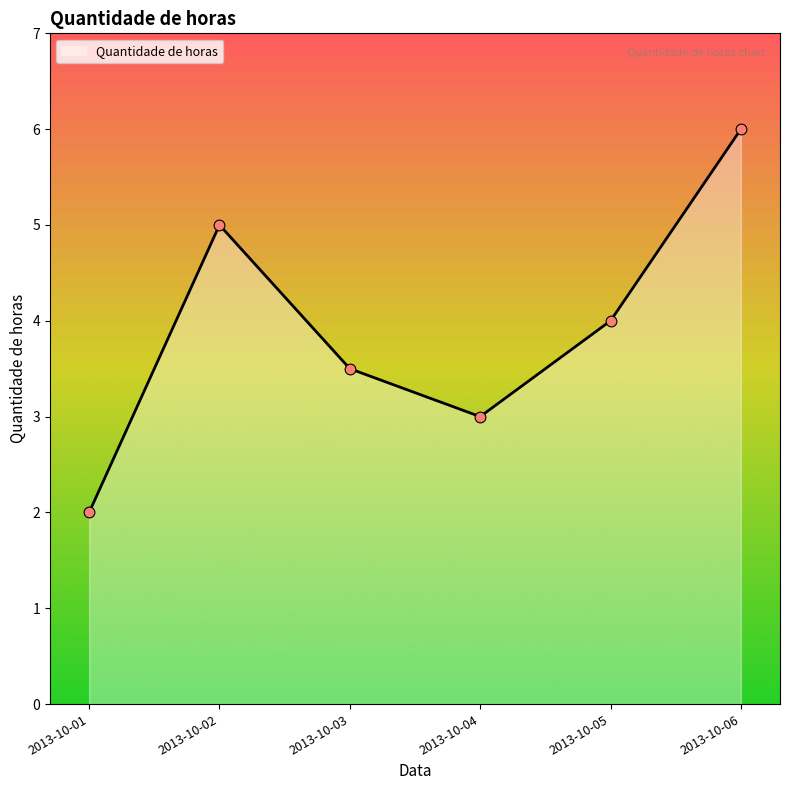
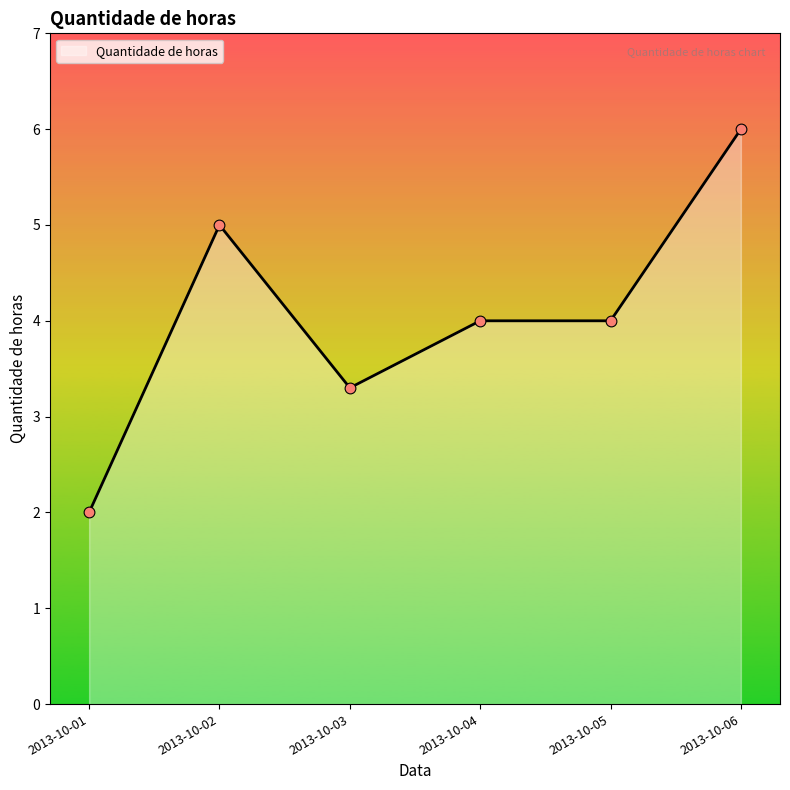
  {
    "2013-10-01": 2.0,
    "2013-10-02": 5.0,
-   "2013-10-03": 3.5,
-   "2013-10-04": 3,
+   "2013-10-03": 3.3,
+   "2013-10-04": 4,
    "2013-10-05": 4.0,
    "2013-10-06": 6.0
  }
